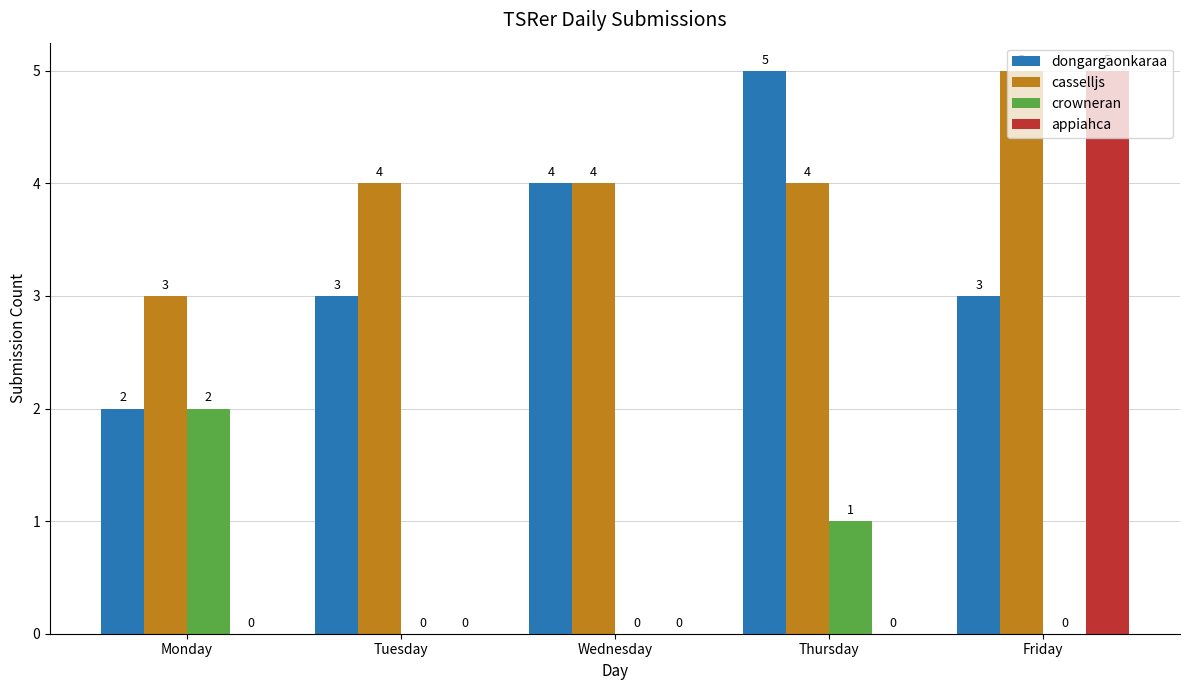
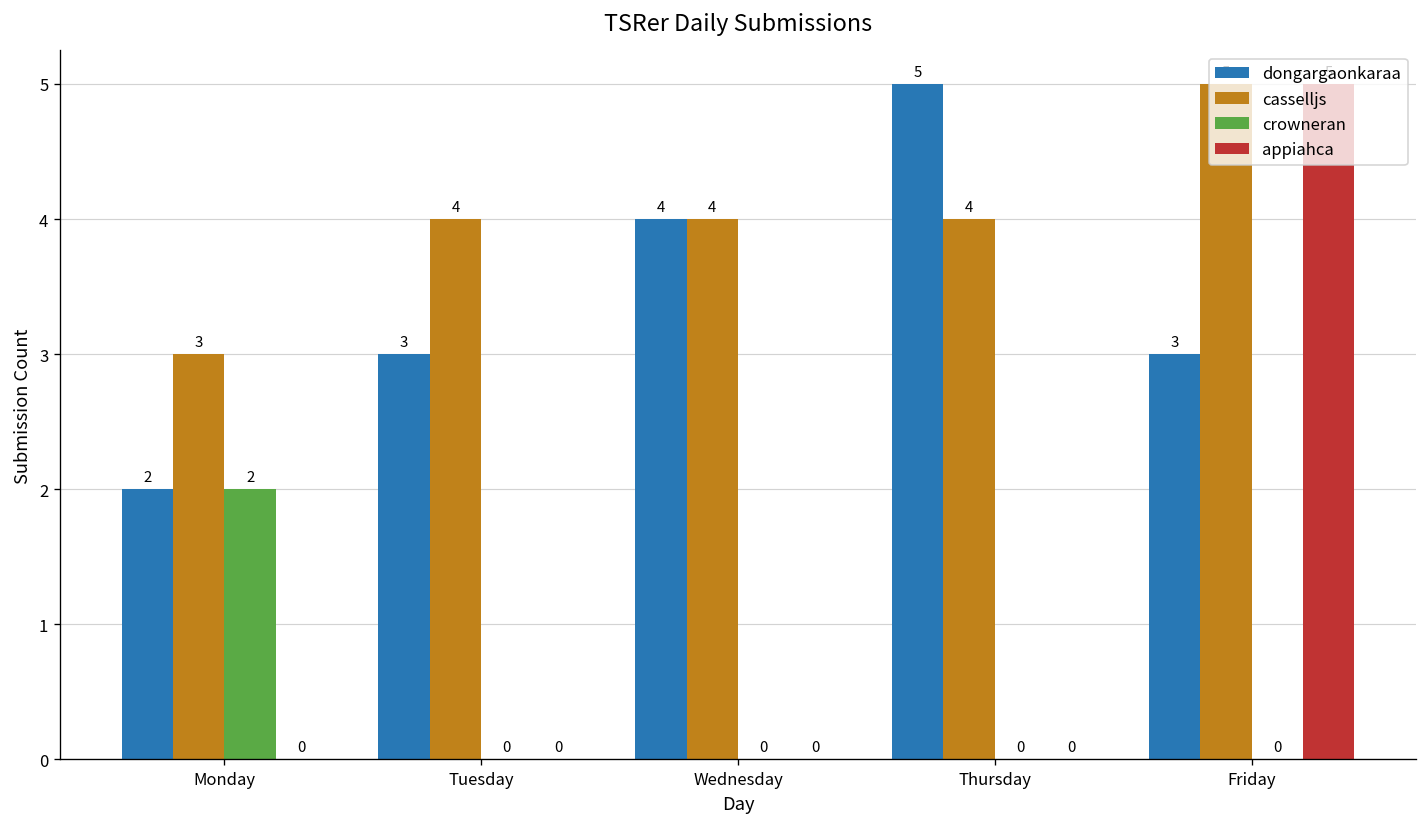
  {
    "dongargaonkaraa": {
      "Monday": 2,
      "Tuesday": 3,
      "Wednesday": 4,
      "Thursday": 5,
      "Friday": 3
    },
    "casselljs": {
      "Monday": 3,
      "Tuesday": 4,
      "Wednesday": 4,
      "Thursday": 4
    },
    "crowneran": {
      "Monday": 2,
      "Tuesday": 0,
      "Wednesday": 0,
-     "Thursday": 1,
+     "Thursday": 0,
      "Friday": 0
    },
    "appiahca": {
      "Monday": 0,
      "Tuesday": 0,
      "Wednesday": 0,
      "Thursday": 0
    }
  }
